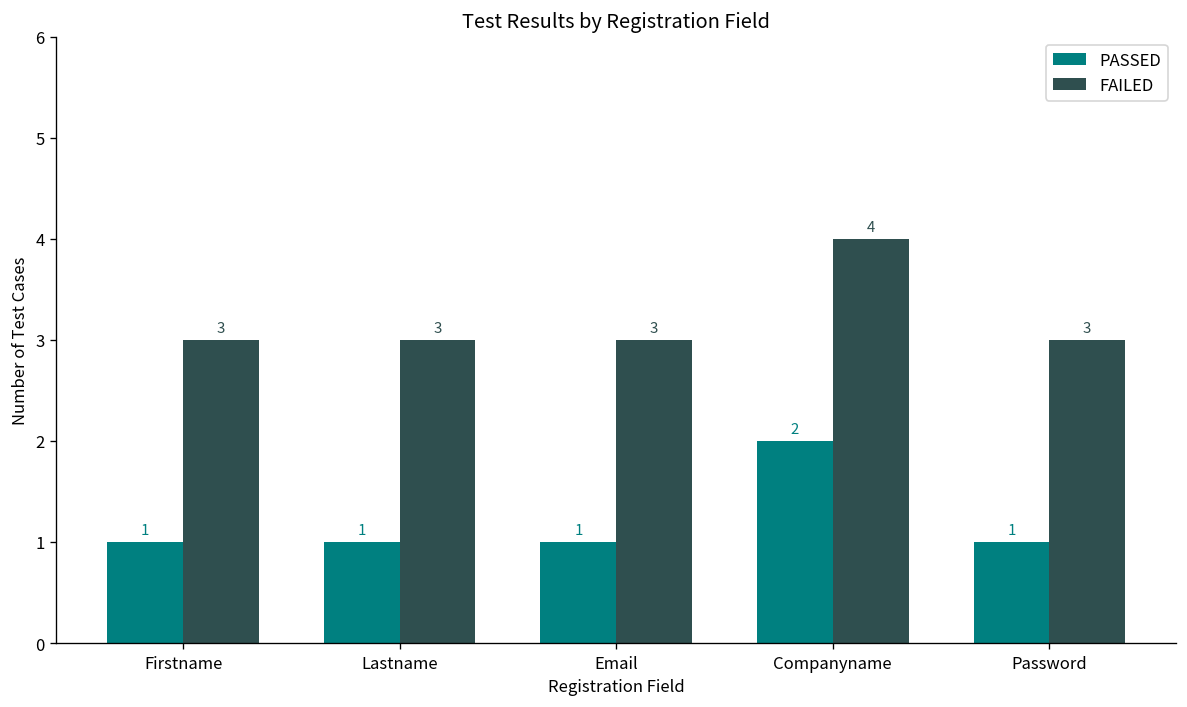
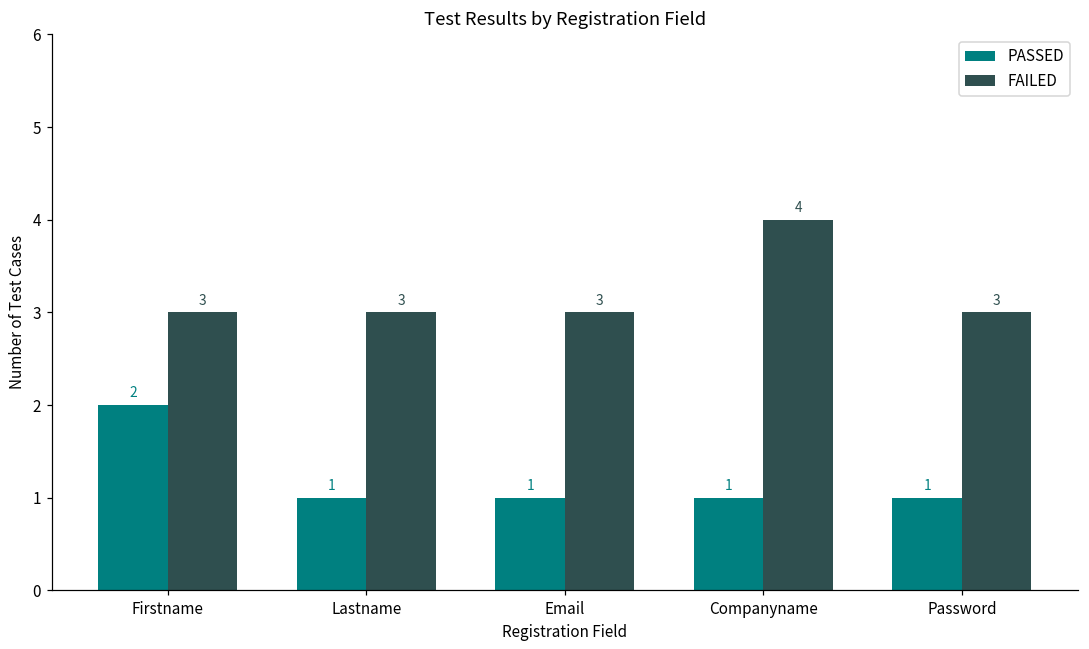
  {
    "PASSED": {
-     "Firstname": 1,
+     "Firstname": 2,
      "Lastname": 1,
      "Email": 1,
-     "Companyname": 2,
+     "Companyname": 1,
      "Password": 1
    },
    "FAILED": {
      "Firstname": 3,
      "Lastname": 3,
      "Email": 3,
      "Companyname": 4,
      "Password": 3
    }
  }
